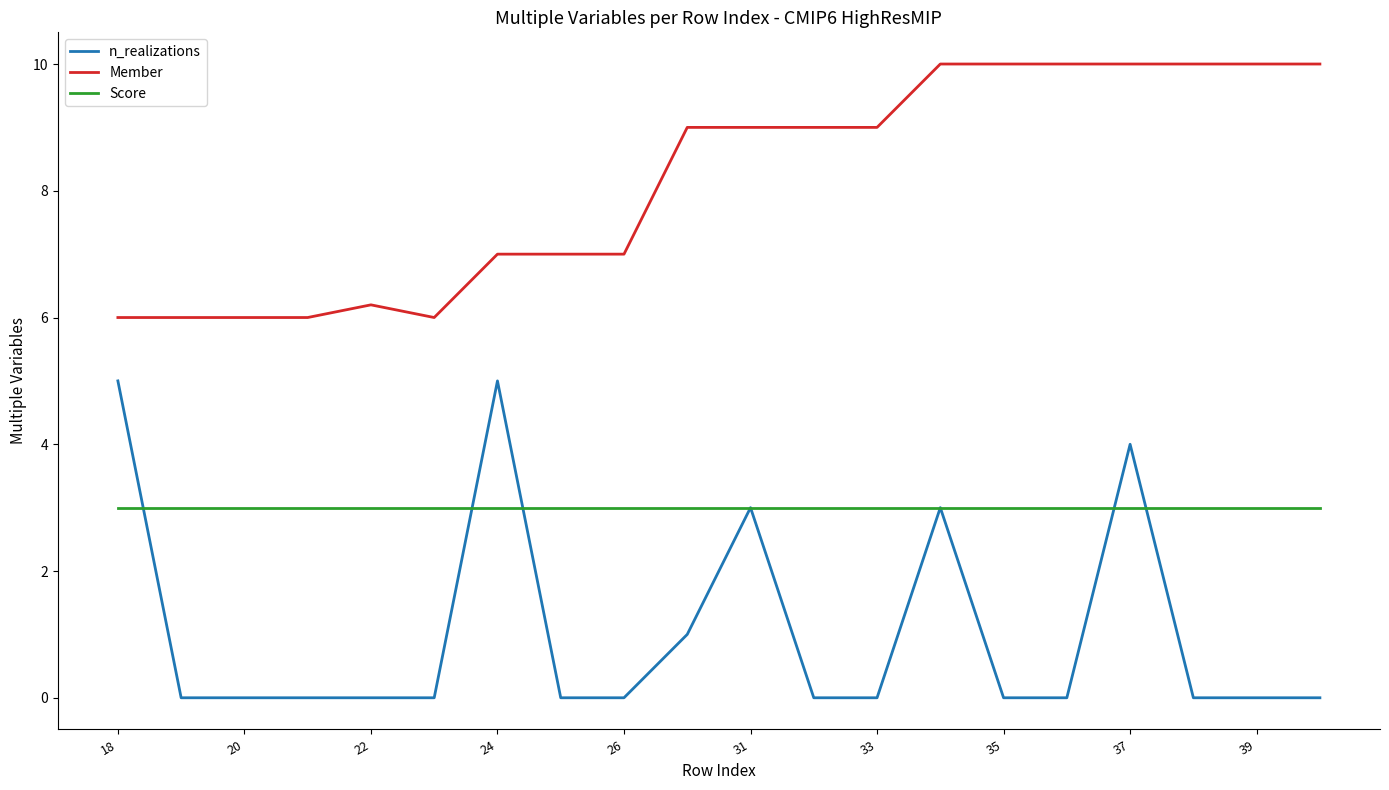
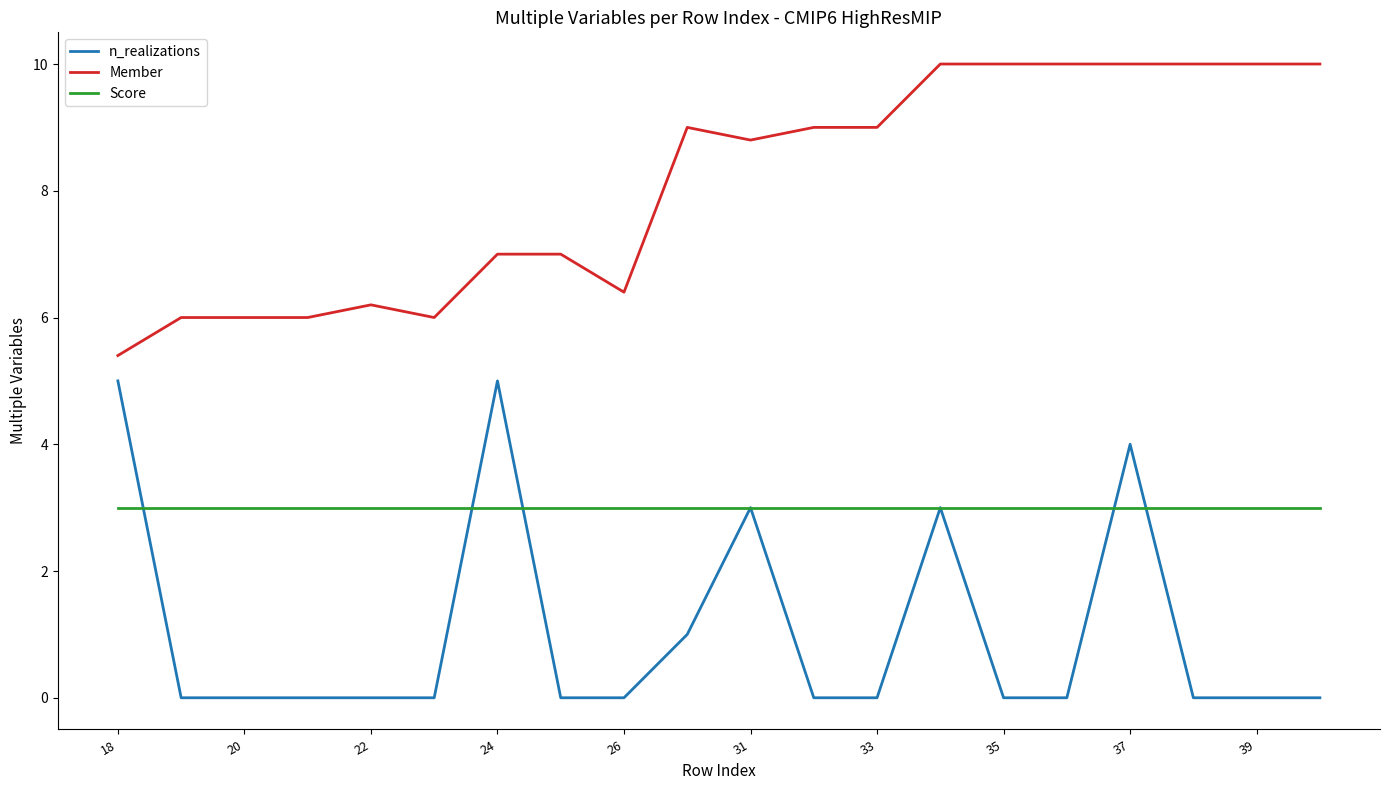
  {
    "n_realizations": {
      "18": 5.0,
      "20": 0.0,
      "22": 0.0,
      "24": 5.0,
      "26": 0.0,
      "33": 0.0,
      "35": 0.0,
      "37": 4.0,
      "39": 0.0
    },
    "Member": {
-     "18": 6.0,
+     "18": 5.4,
      "20": 6.0,
      "22": 6.2,
      "24": 7.0,
-     "26": 7.0,
-     "31": 9.0,
+     "26": 6.4,
+     "31": 8.8,
      "33": 9.0,
      "35": 10.0,
      "37": 10.0,
      "39": 10.0
    },
    "Score": {
      "18": 3.0,
      "20": 3.0,
      "22": 3.0,
      "24": 3.0,
      "26": 3.0,
      "33": 3.0,
      "35": 3.0,
      "37": 3.0,
      "39": 3.0
    }
  }
